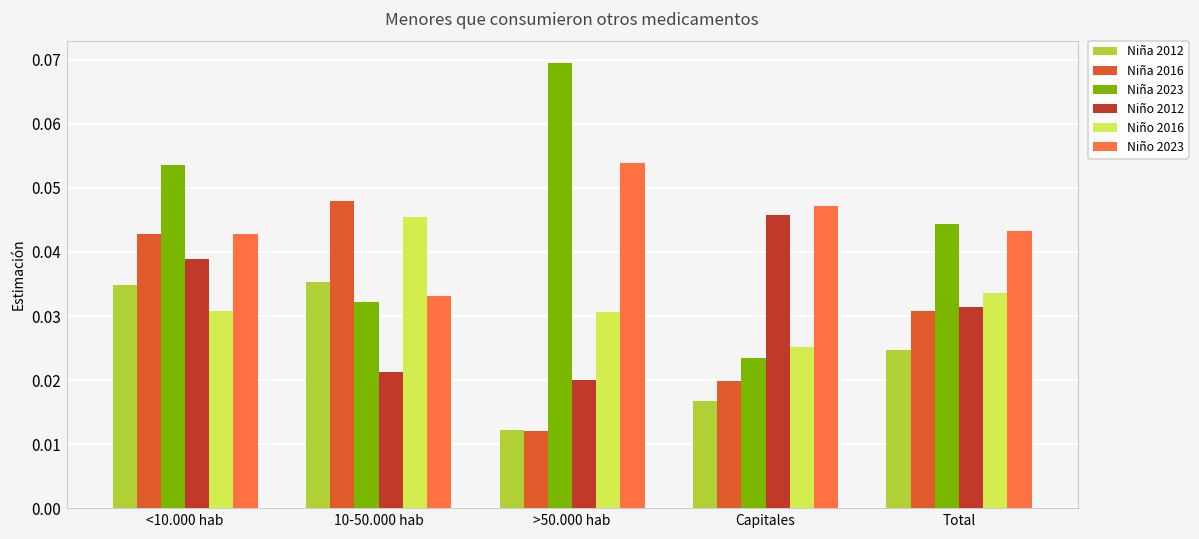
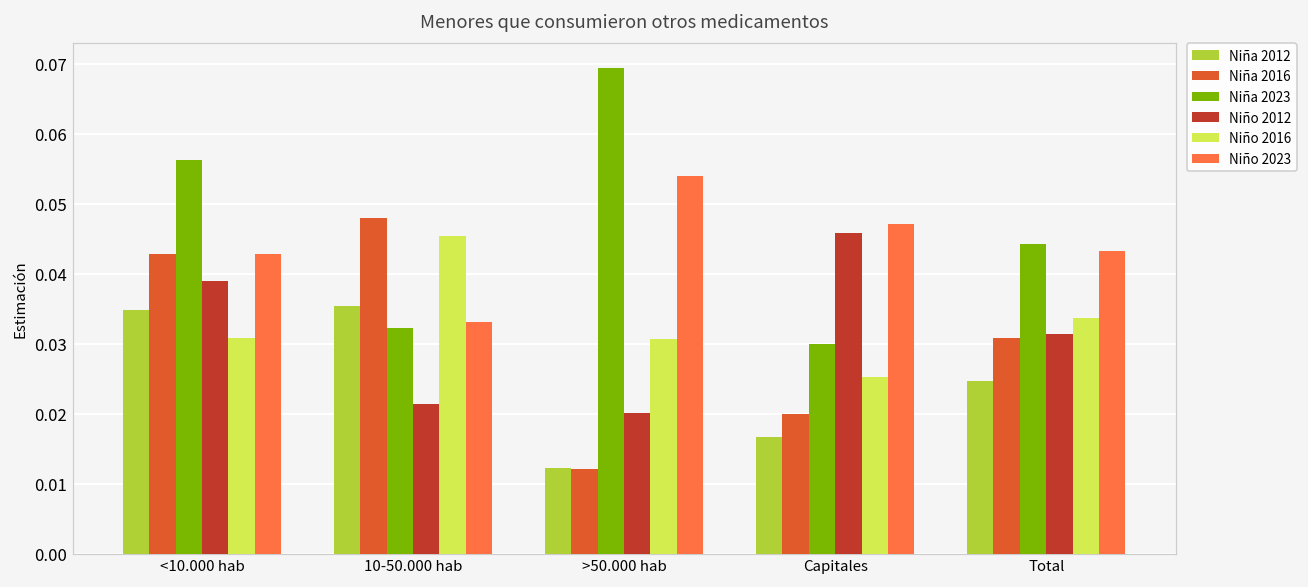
  {
    "Niña 2023": {
-     "<10.000 hab": 0.054,
+     "<10.000 hab": 0.056,
      "10-50.000 hab": 0.032,
      ">50.000 hab": 0.069,
-     "Capitales": 0.023,
+     "Capitales": 0.030,
      "Total": 0.044
    }
  }
